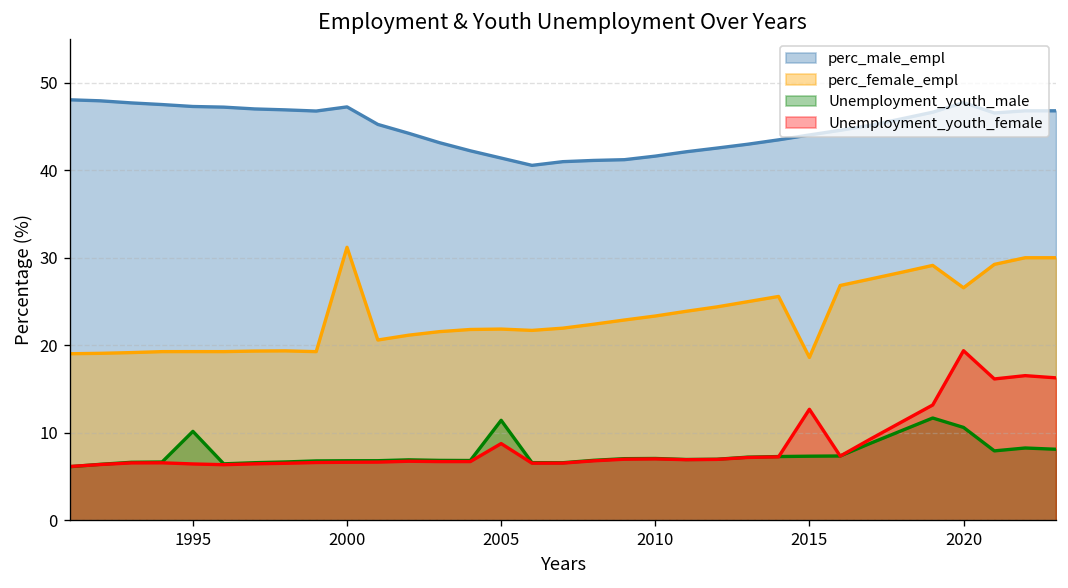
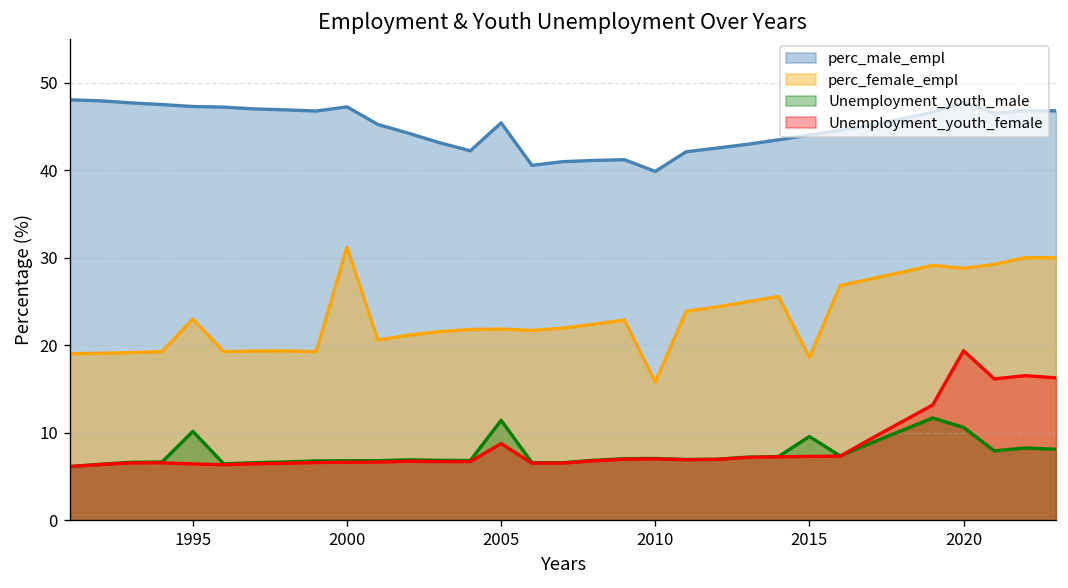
  {
    "perc_male_empl": {
      "1995": 47,
      "2000": 47,
-     "2005": 41,
-     "2010": 42
+     "2005": 45,
+     "2010": 40
    },
    "perc_female_empl": {
-     "1995": 19,
+     "1995": 23,
      "2000": 31,
      "2005": 22,
-     "2010": 23,
+     "2010": 16,
      "2015": 19,
-     "2020": 27
+     "2020": 29
    },
    "Unemployment_youth_male": {
      "1995": 10,
      "2005": 11,
-     "2015": 7,
+     "2015": 10,
      "2020": 11
    },
    "Unemployment_youth_female": {
      "1995": 6,
      "2005": 9,
-     "2015": 13,
+     "2015": 7,
      "2020": 19
    }
  }
